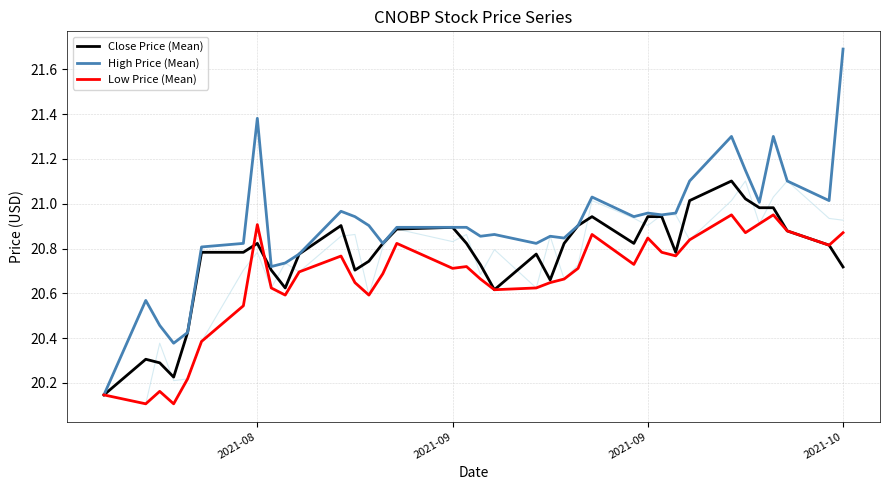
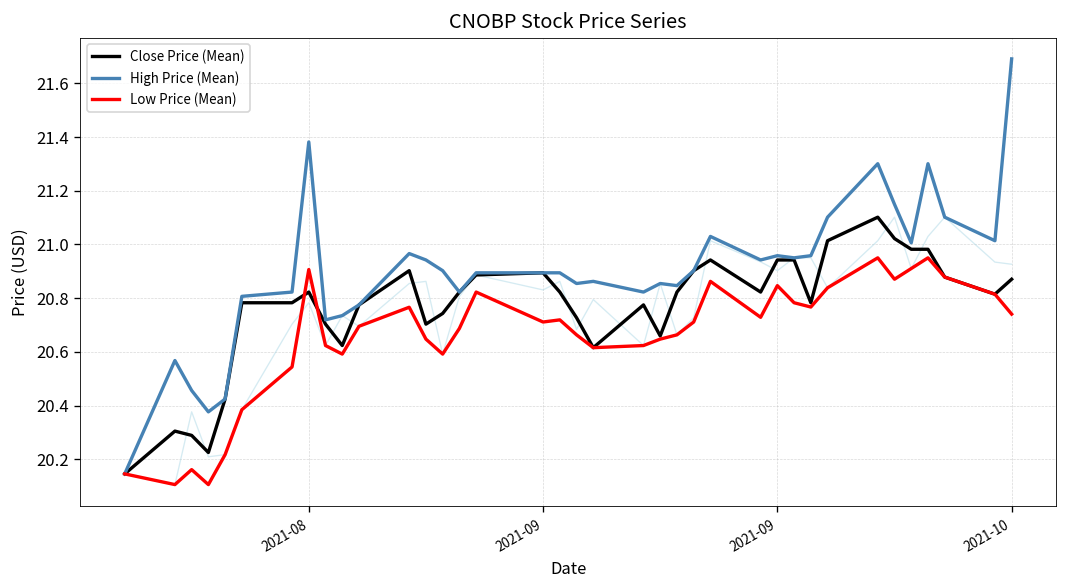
  {
    "High Price (Mean)": {
      "2021-08": 21.38,
      "2021-10": 21.69
    },
    "Low Price (Mean)": {
      "2021-08": 20.91,
-     "2021-10": 20.87
+     "2021-10": 20.74
    },
    "Close Price (Mean)": {
      "2021-08": 20.82,
-     "2021-10": 20.72
+     "2021-10": 20.87
    }
  }
